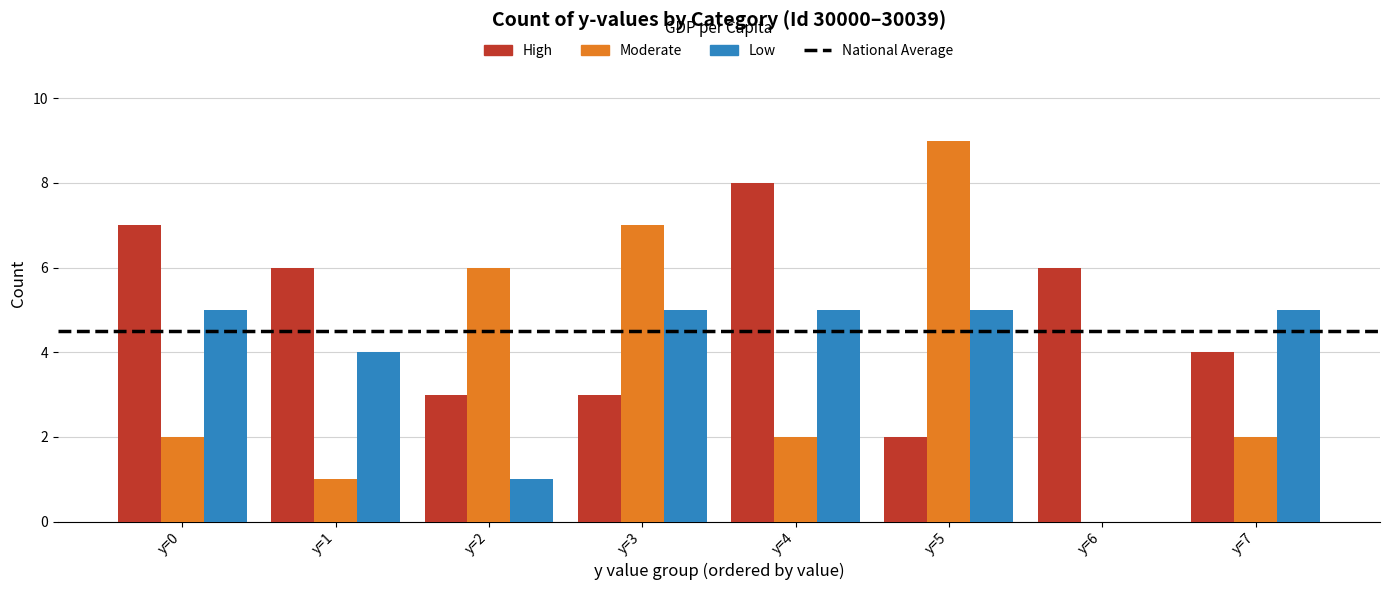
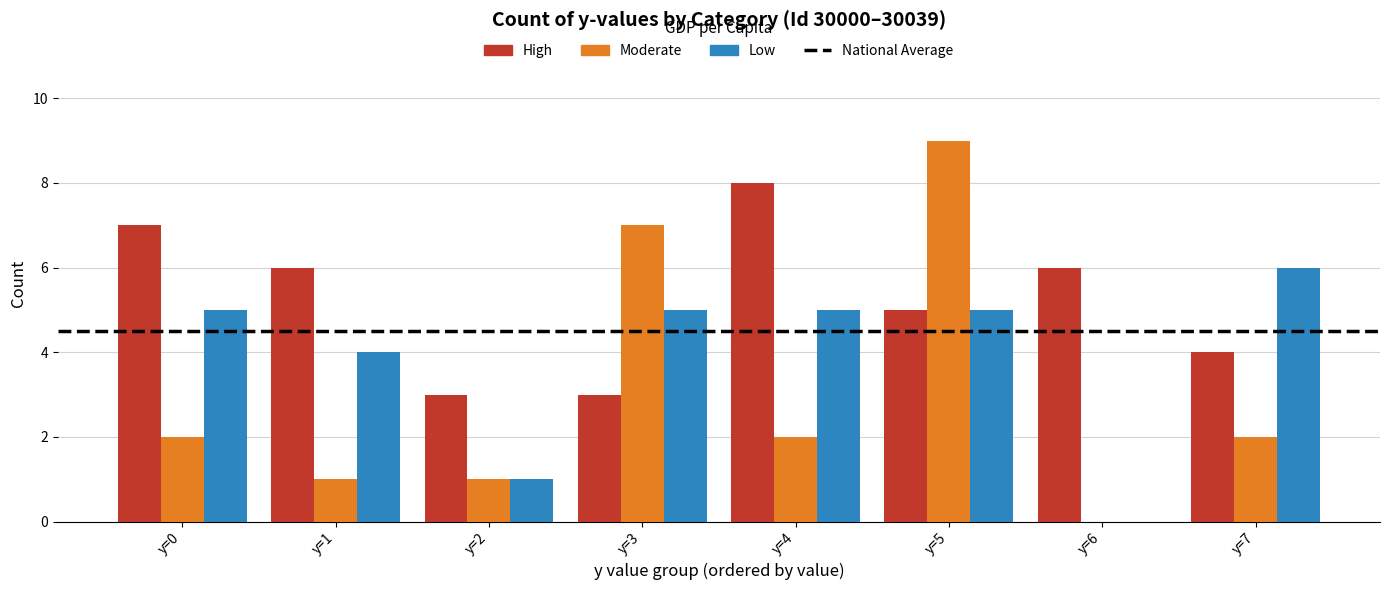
  {
    "High": {
      "y=0": 7,
      "y=1": 6,
      "y=2": 3,
      "y=3": 3,
      "y=4": 8,
-     "y=5": 2,
+     "y=5": 5,
      "y=6": 6,
      "y=7": 4
    },
    "Moderate": {
      "y=0": 2,
      "y=1": 1,
-     "y=2": 6,
+     "y=2": 1,
      "y=3": 7,
      "y=4": 2,
      "y=5": 9,
      "y=6": 0,
      "y=7": 2
    },
    "Low": {
      "y=0": 5,
      "y=1": 4,
      "y=2": 1,
      "y=3": 5,
      "y=4": 5,
      "y=5": 5,
      "y=6": 0,
-     "y=7": 5
+     "y=7": 6
    }
  }
